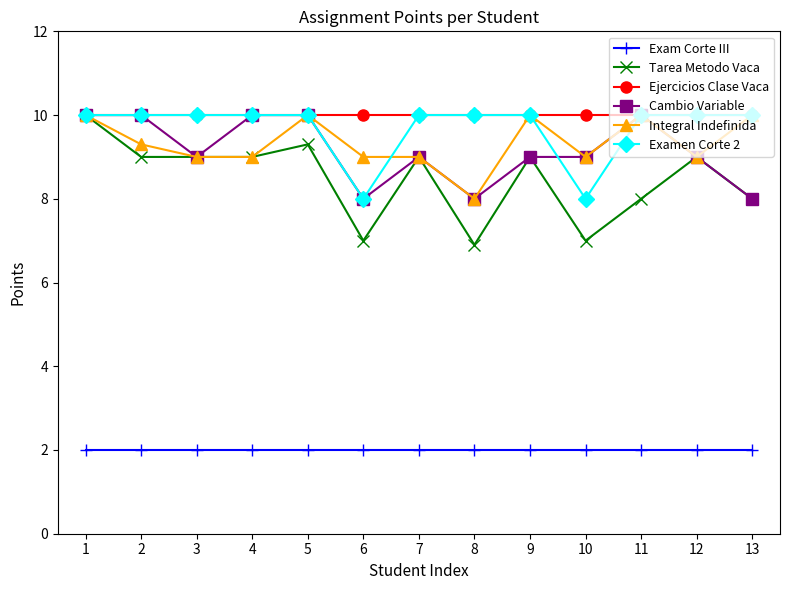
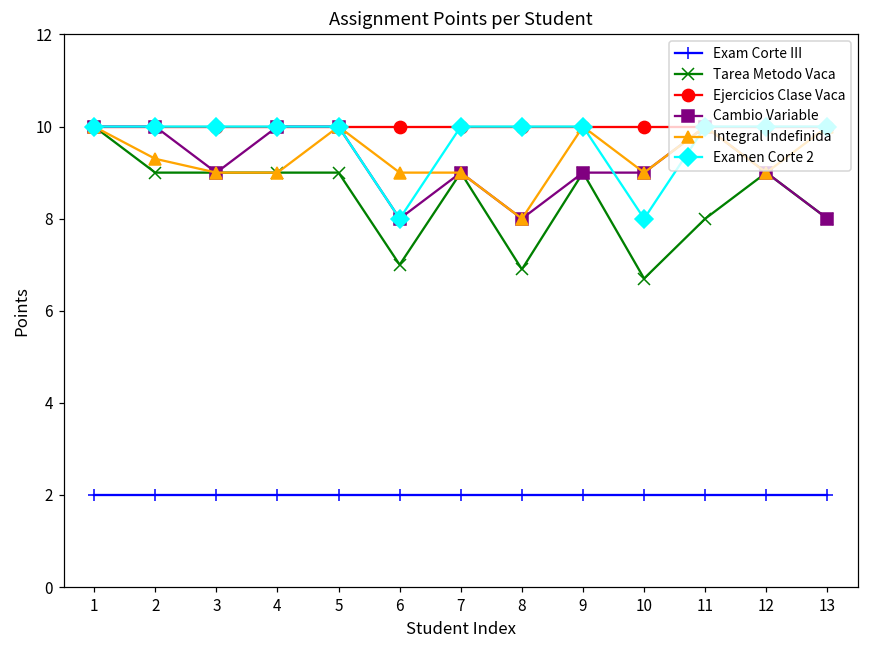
  {
    "Exam Corte III": {
      "1": 2.0,
      "2": 2.0,
      "3": 2.0,
      "4": 2.0,
      "5": 2.0,
      "6": 2.0,
      "7": 2.0,
      "8": 2.0,
      "9": 2.0,
      "10": 2.0,
      "11": 2.0,
      "12": 2.0,
      "13": 2.0
    },
    "Tarea Metodo Vaca": {
      "2": 9.0,
-     "5": 9.3,
+     "5": 9.0,
      "6": 7.0,
      "8": 6.9,
-     "10": 7.0,
+     "10": 6.7,
      "11": 8.0
    },
    "Ejercicios Clase Vaca": {
      "6": 10.0,
      "10": 10.0
    },
    "Integral Indefinida": {
      "2": 9.3,
      "6": 9.0
    },
    "Examen Corte 2": {
      "10": 8.0
    }
  }
